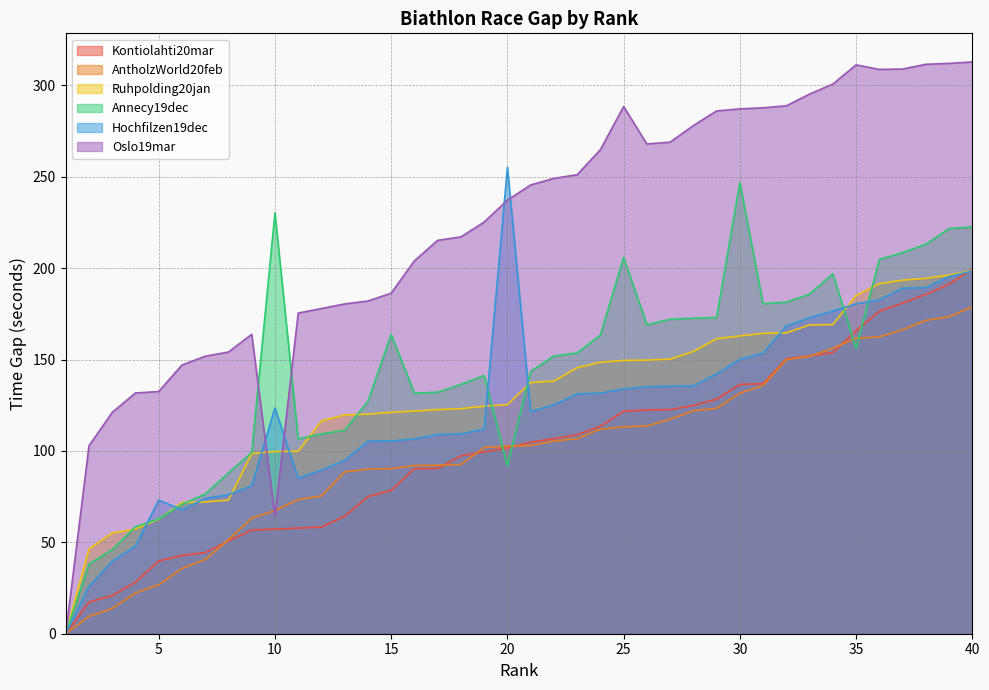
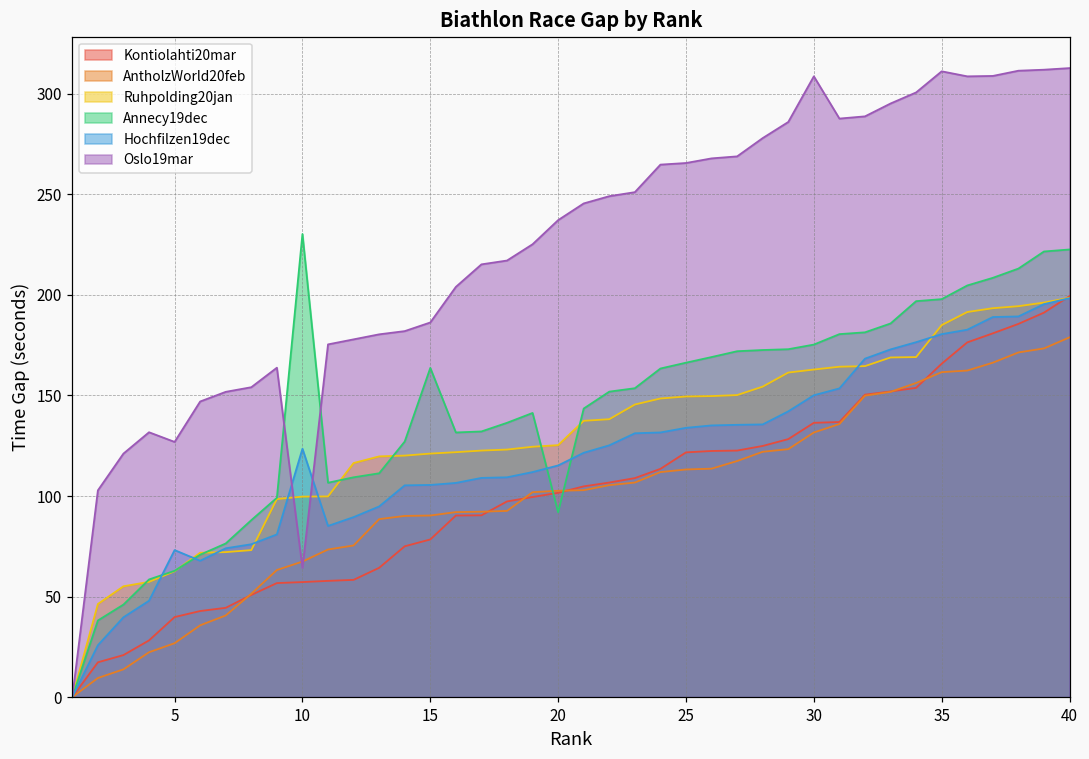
  {
    "Annecy19dec": {
      "10": 230,
      "15": 164,
      "20": 92,
-     "25": 206,
-     "30": 247,
-     "35": 156,
+     "25": 166,
+     "30": 175,
+     "35": 198,
      "40": 223
    },
    "Hochfilzen19dec": {
      "5": 73,
      "10": 124,
      "15": 106,
-     "20": 255,
+     "20": 115,
      "25": 134,
      "30": 150,
      "35": 181
    },
    "Oslo19mar": {
-     "5": 133,
+     "5": 127,
      "10": 64,
      "15": 186,
      "20": 237,
-     "25": 288,
-     "30": 287,
+     "25": 266,
+     "30": 309,
      "35": 311,
      "40": 313
    }
  }
